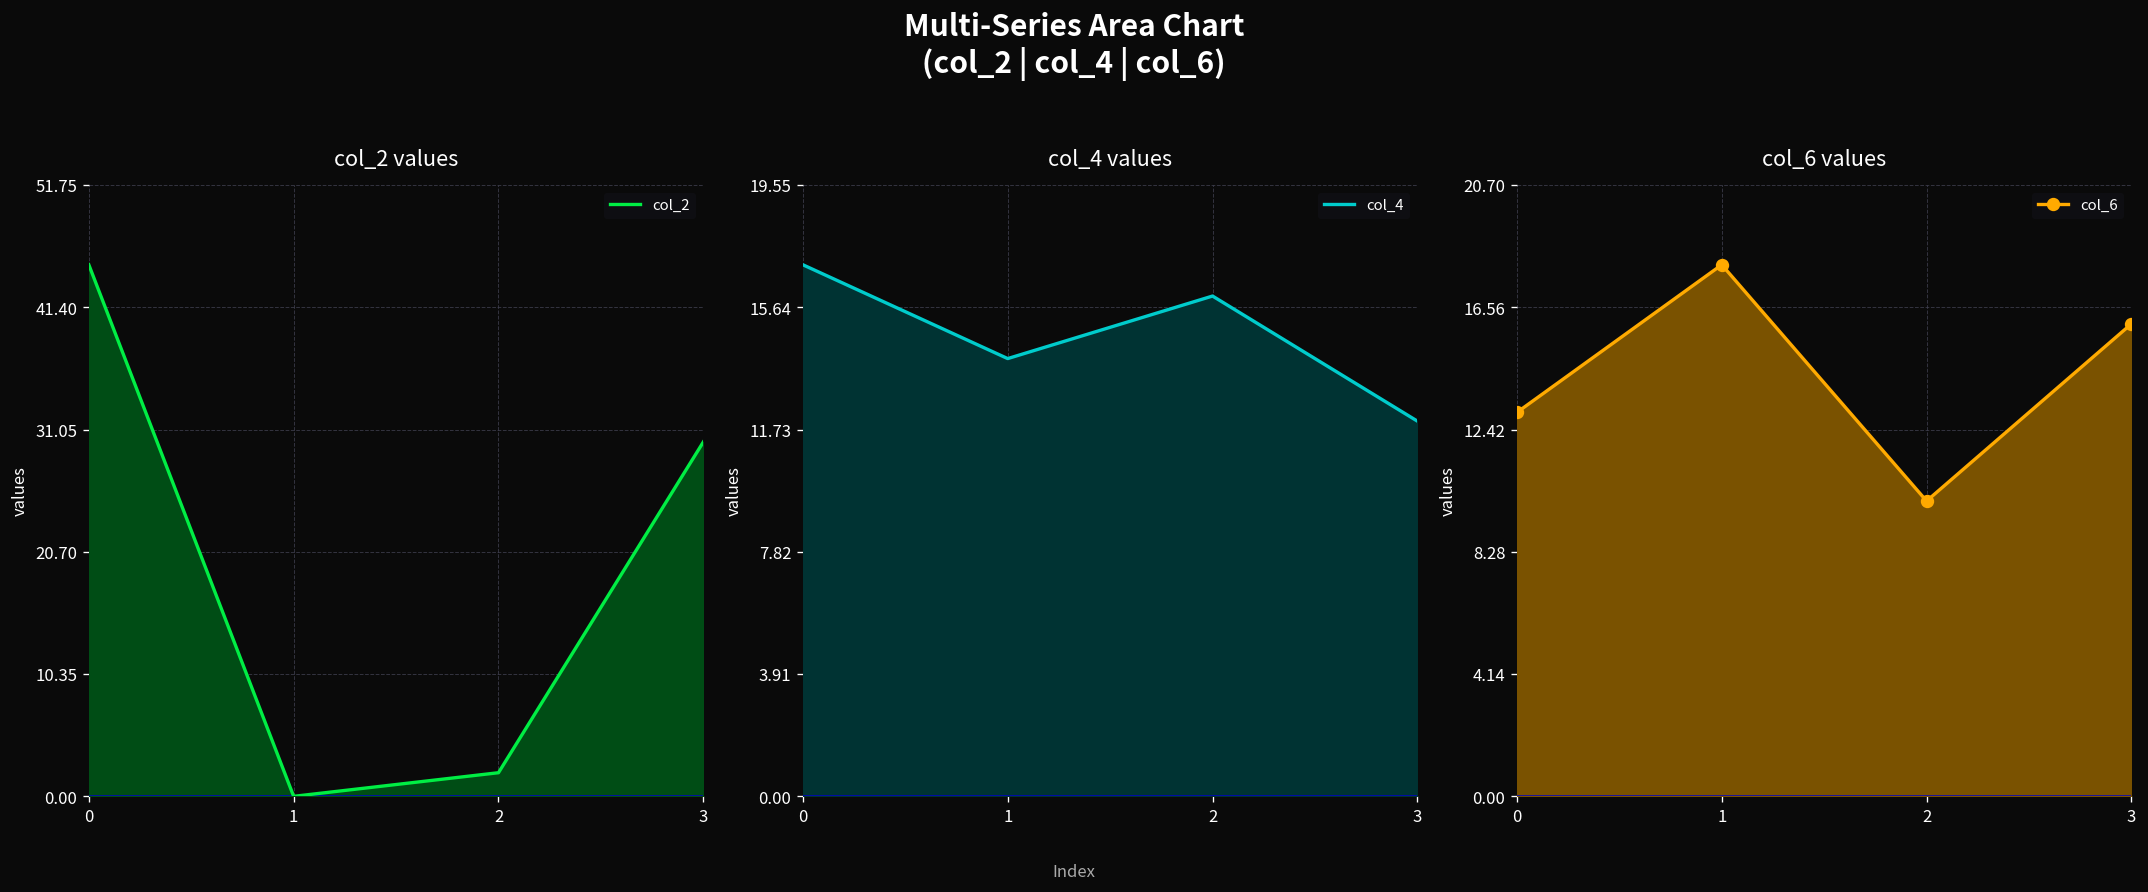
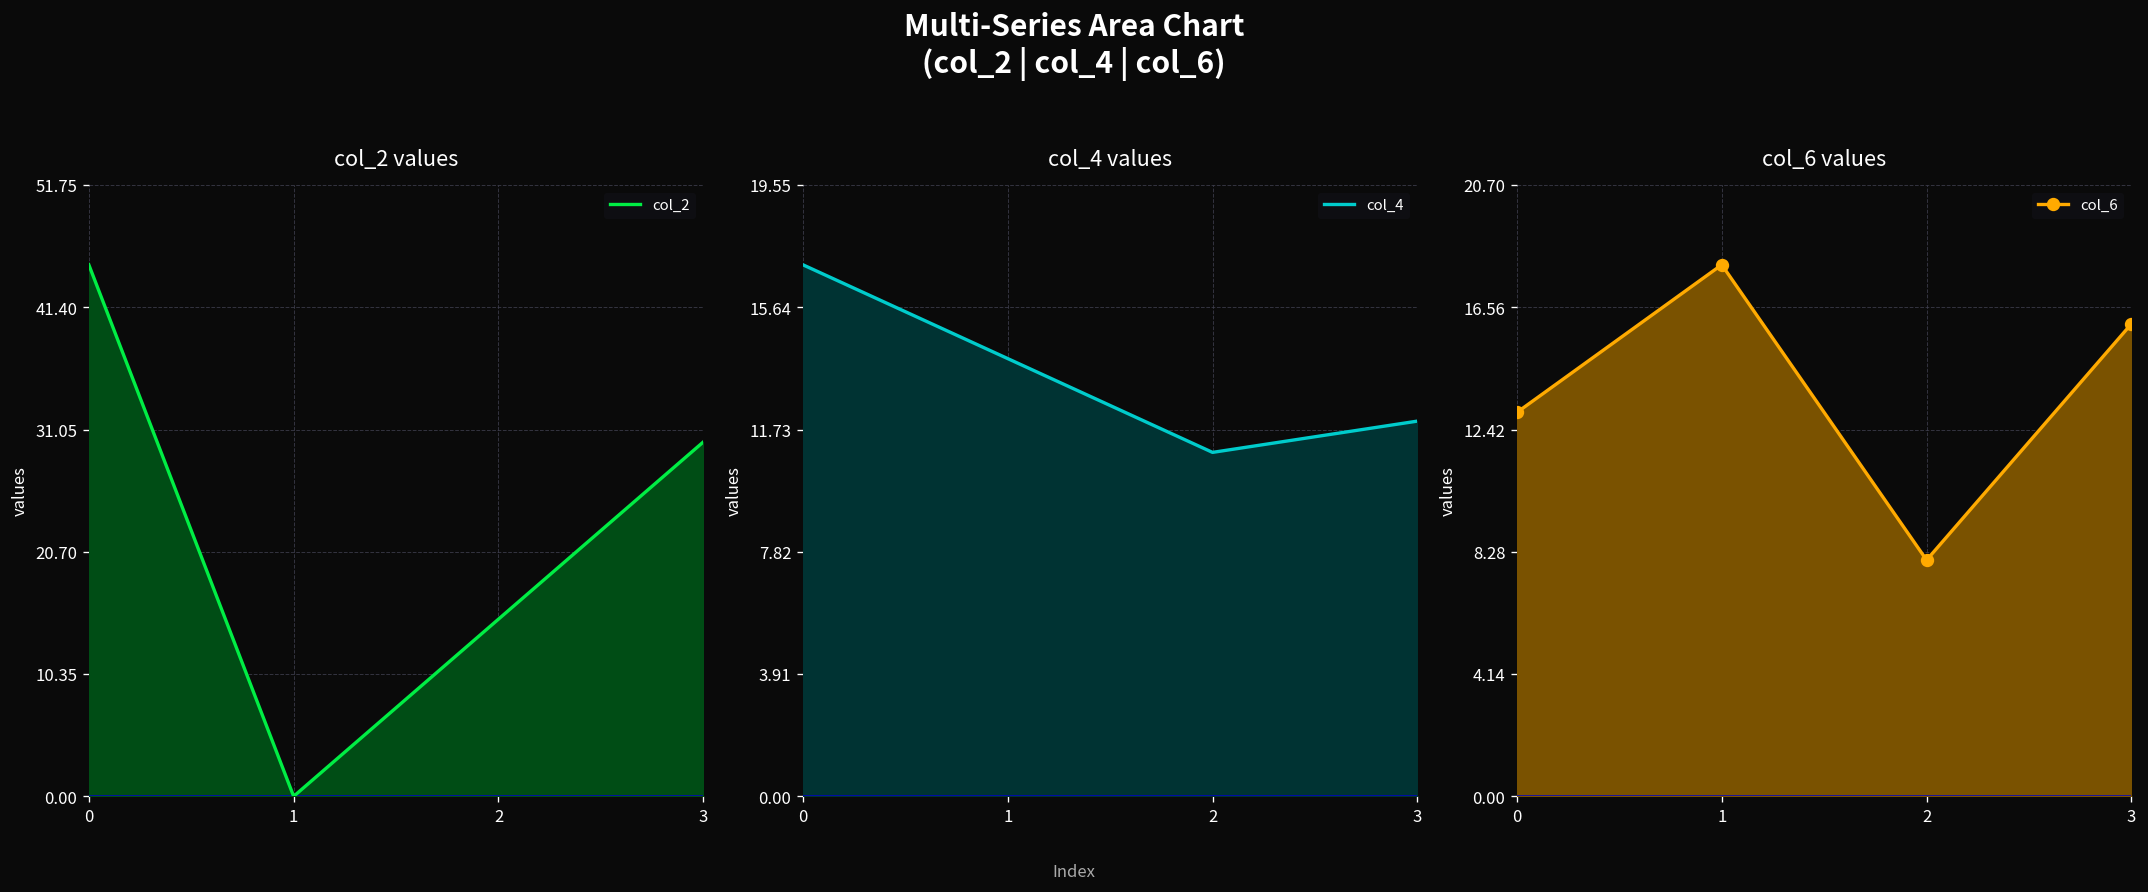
  {
    "col_2 values": {
      "col_2": {
        "0": 45,
-       "2": 2,
+       "2": 15,
        "3": 30
      }
    },
    "col_4 values": {
      "col_4": {
        "0": 17,
        "1": 14,
-       "2": 16,
+       "2": 11,
        "3": 12
      }
    },
    "col_6 values": {
      "col_6": {
        "0": 13,
        "1": 18,
-       "2": 10,
+       "2": 8,
        "3": 16
      }
    }
  }
